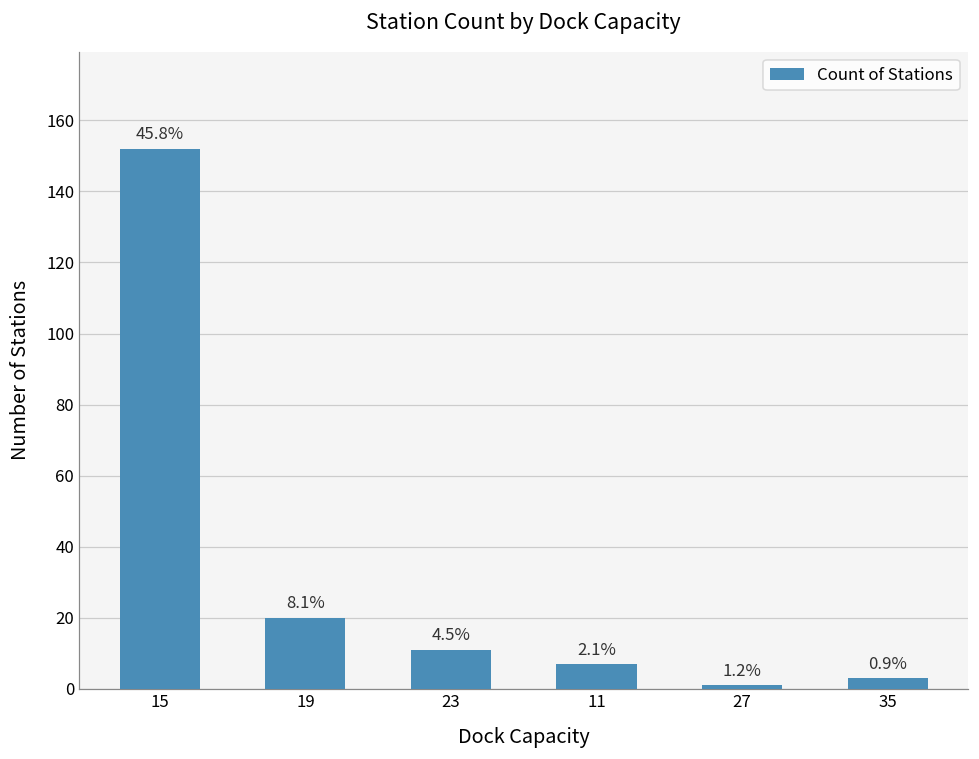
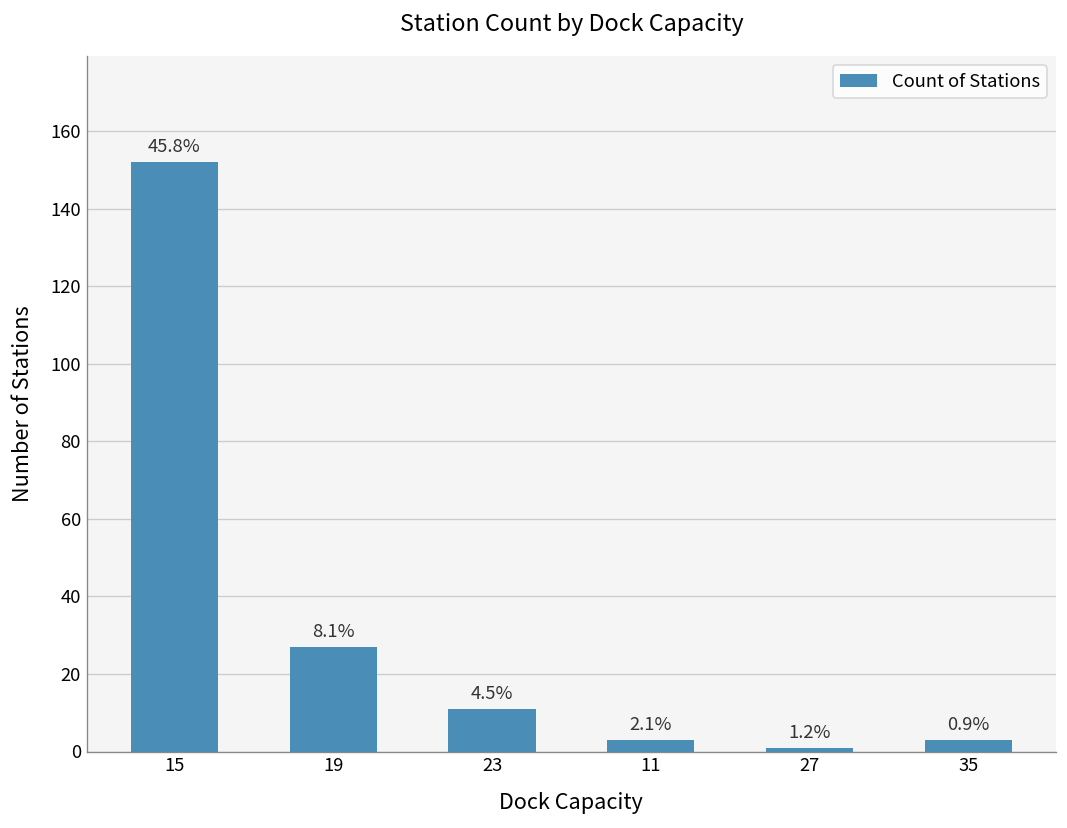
  {
-   "19": 20,
-   "11": 7
+   "19": 27,
+   "11": 3
  }
